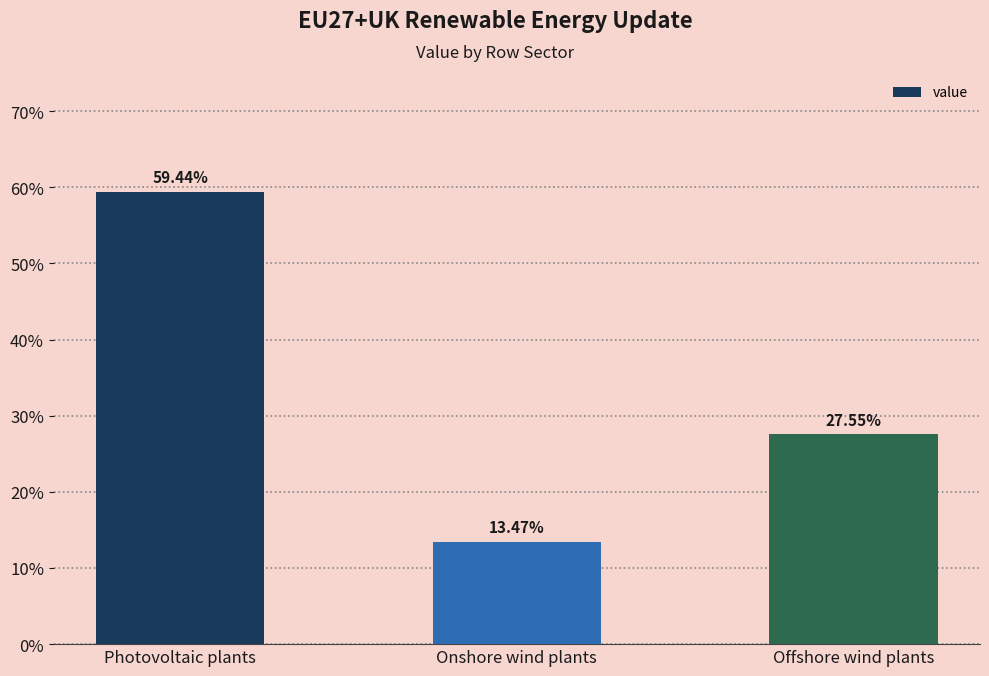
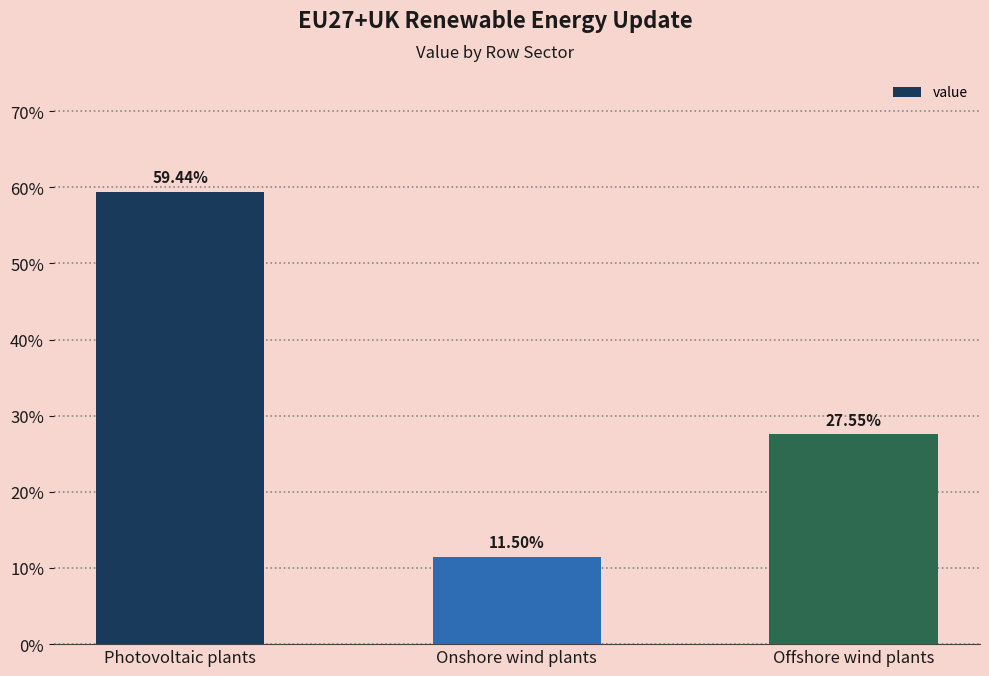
  {
    "Photovoltaic plants": "59.44%",
-   "Onshore wind plants": "13.47%",
+   "Onshore wind plants": "11.50%",
    "Offshore wind plants": "27.55%"
  }
